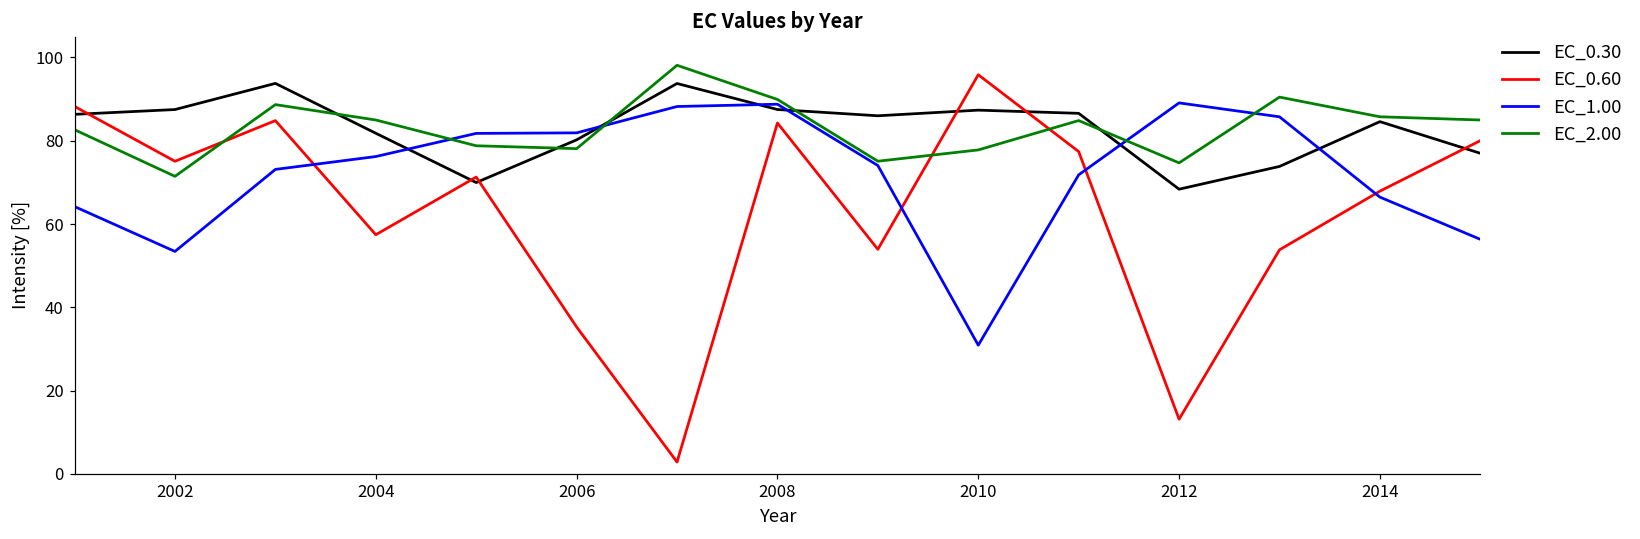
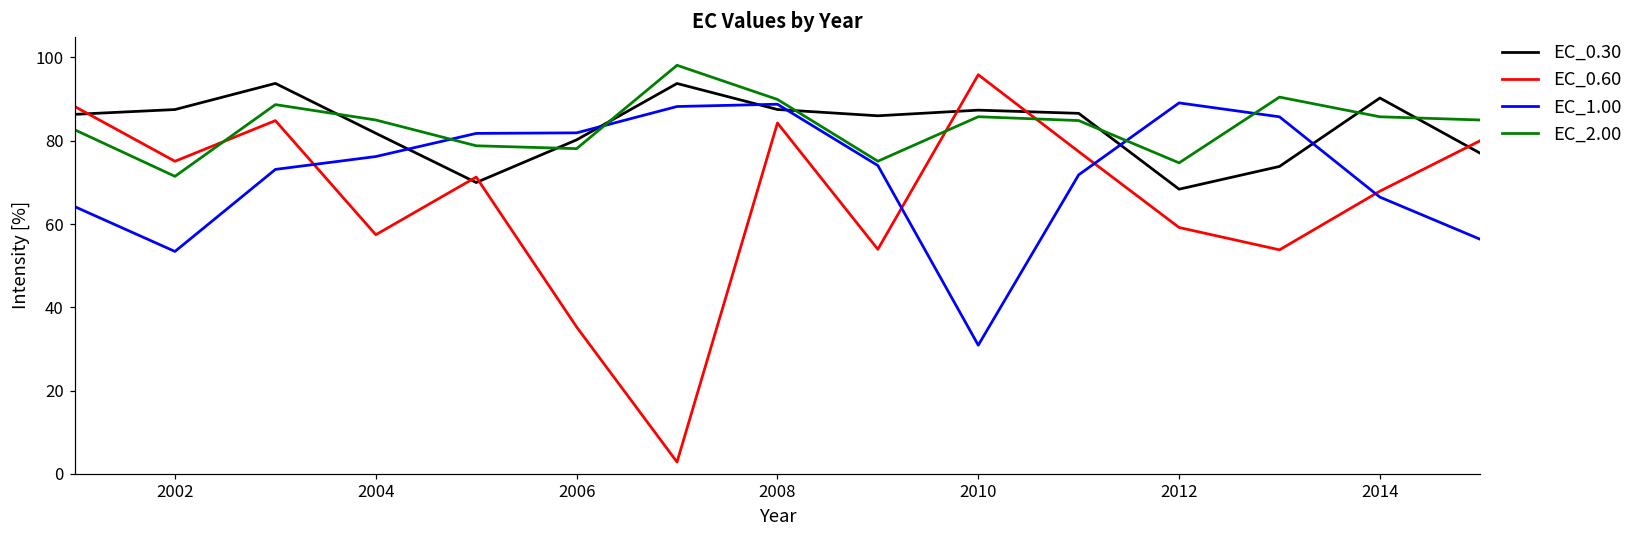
  {
    "EC_0.30": {
      "2002": 87,
      "2004": 82,
      "2006": 80,
      "2008": 88,
      "2010": 87,
      "2012": 68,
-     "2014": 85
+     "2014": 90
    },
    "EC_0.60": {
      "2002": 75,
      "2004": 57,
      "2006": 35,
      "2008": 84,
      "2010": 96,
-     "2012": 13,
+     "2012": 59,
      "2014": 68
    },
    "EC_1.00": {
      "2002": 53,
      "2004": 76,
      "2006": 82,
      "2008": 89,
      "2010": 31,
      "2012": 89,
      "2014": 66
    },
    "EC_2.00": {
      "2002": 71,
      "2004": 85,
      "2006": 78,
      "2008": 90,
-     "2010": 78,
+     "2010": 86,
      "2012": 75,
      "2014": 86
    }
  }
